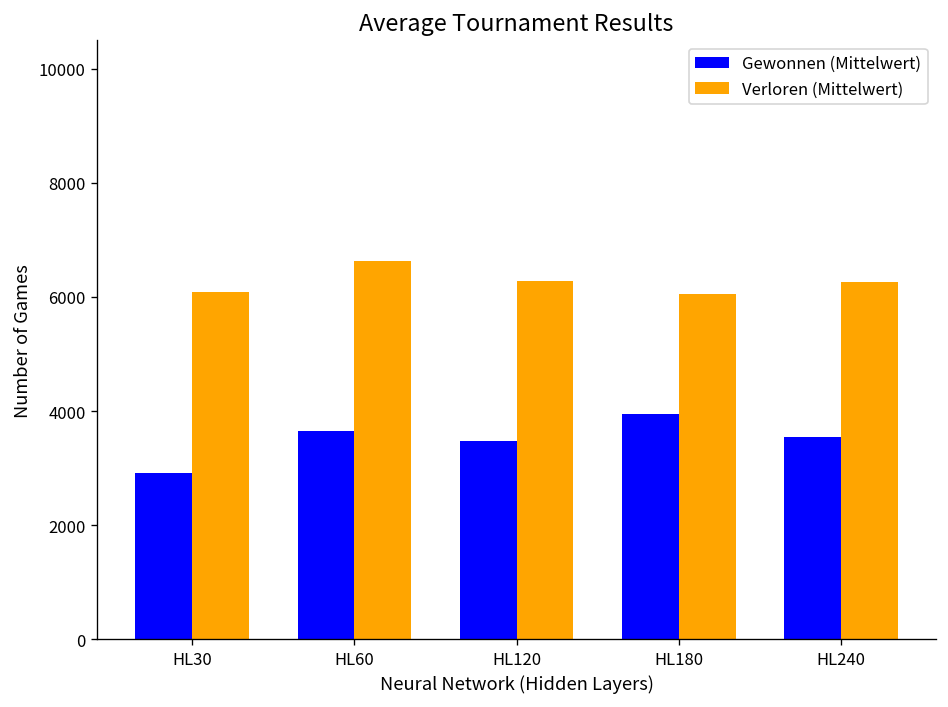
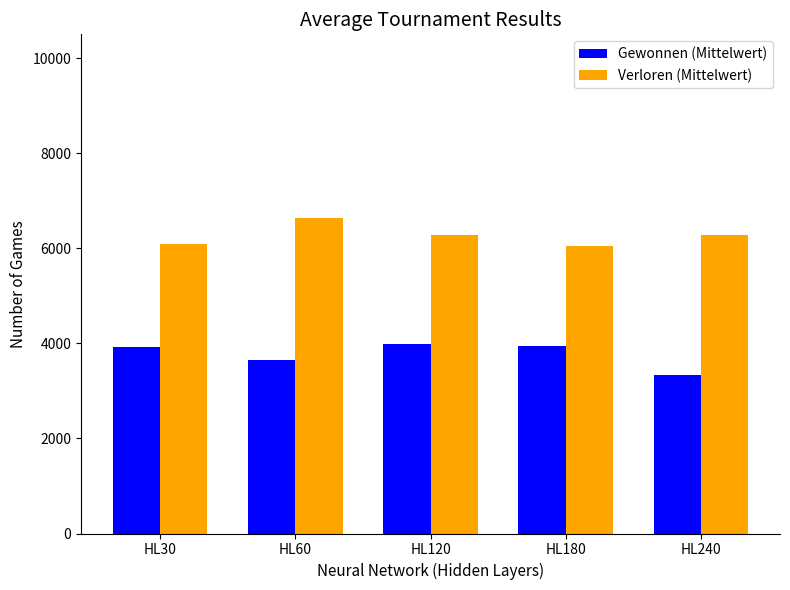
  {
    "Gewonnen (Mittelwert)": {
-     "HL30": 2900,
+     "HL30": 3900,
      "HL60": 3600,
-     "HL120": 3500,
+     "HL120": 4000,
      "HL180": 3900,
-     "HL240": 3600
+     "HL240": 3300
    },
    "Verloren (Mittelwert)": {
      "HL30": 6100,
      "HL60": 6600,
      "HL120": 6300,
      "HL180": 6100,
      "HL240": 6300
    }
  }
